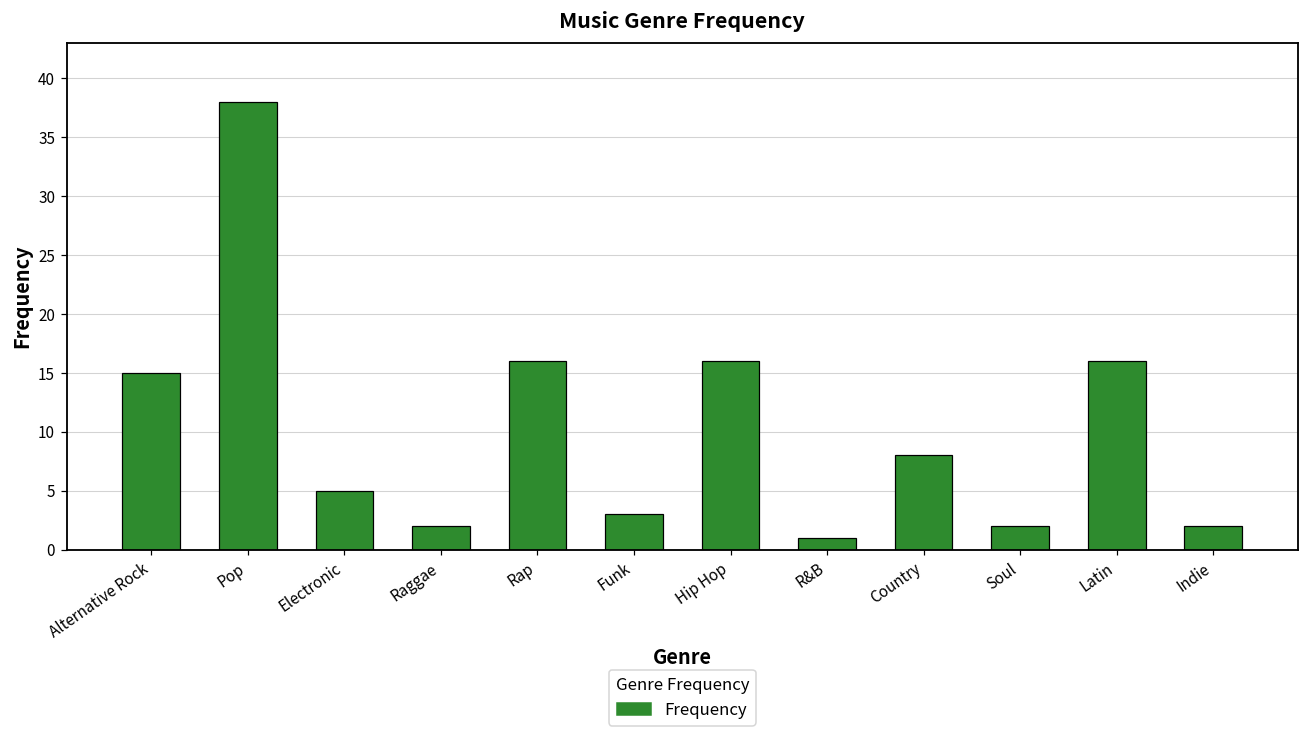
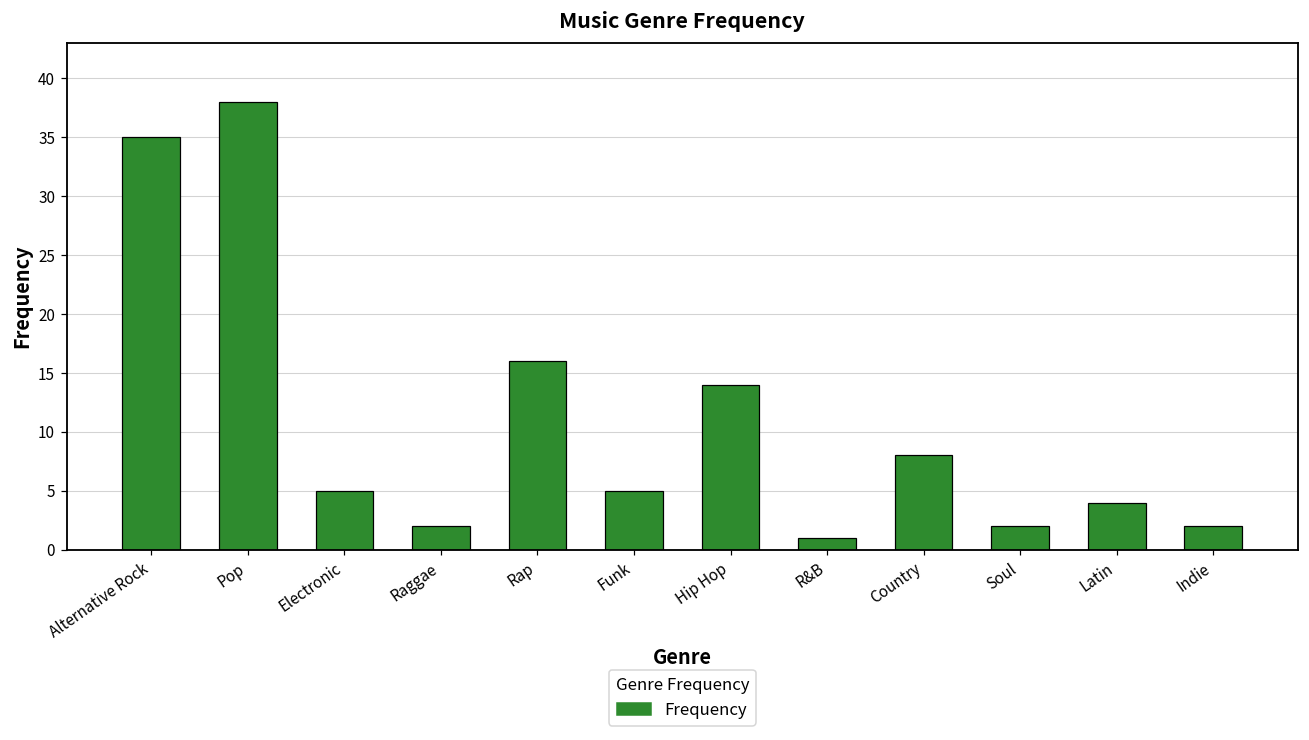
  {
-   "Alternative Rock": 15,
+   "Alternative Rock": 35,
    "Pop": 38,
    "Electronic": 5,
    "Raggae": 2,
    "Rap": 16,
-   "Funk": 3,
-   "Hip Hop": 16,
+   "Funk": 5,
+   "Hip Hop": 14,
    "R&B": 1,
    "Country": 8,
    "Soul": 2,
-   "Latin": 16,
+   "Latin": 4,
    "Indie": 2
  }
